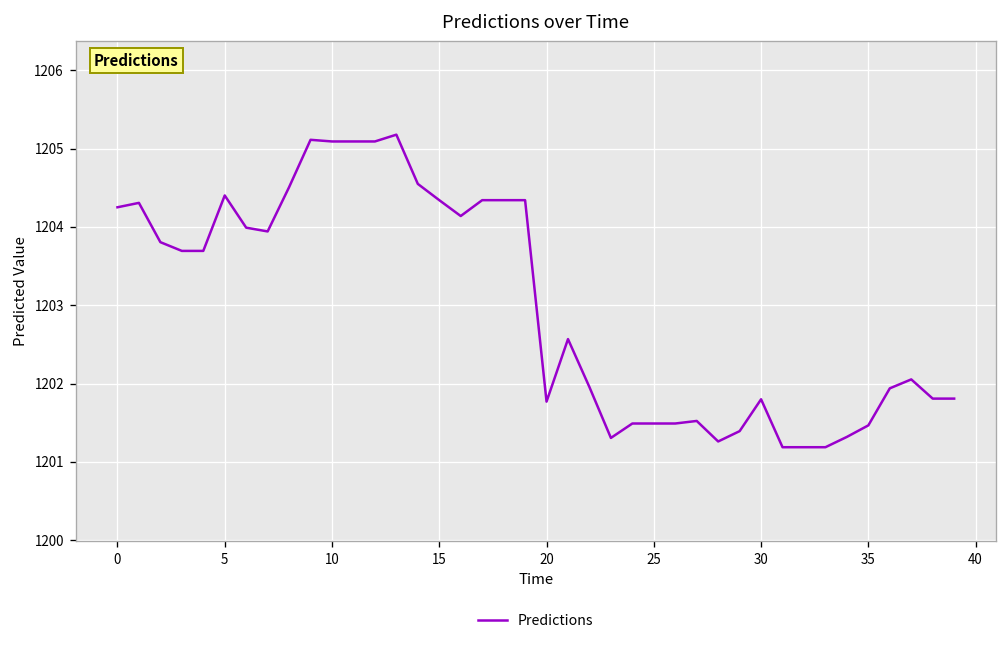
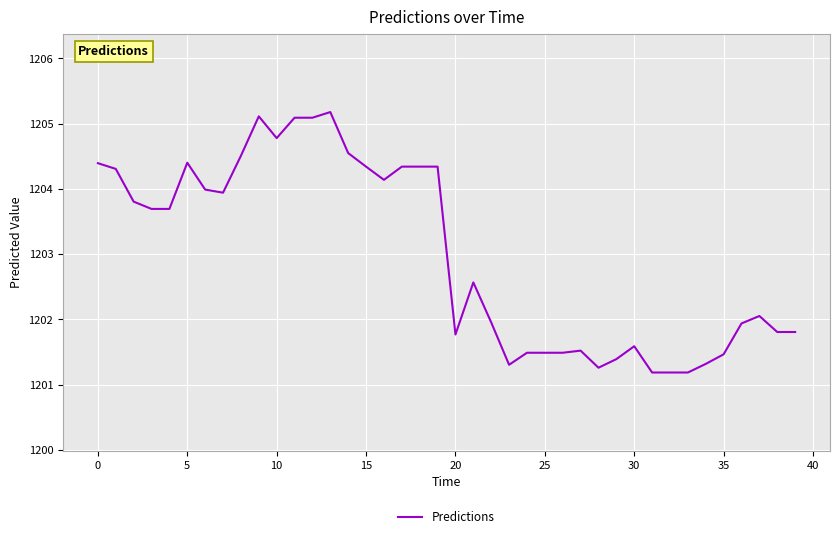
  {
-   "0": 1204.3,
+   "0": 1204.4,
    "5": 1204.4,
-   "10": 1205.1,
+   "10": 1204.8,
    "15": 1204.3,
    "20": 1201.8,
    "25": 1201.5,
-   "30": 1201.8,
+   "30": 1201.6,
    "35": 1201.5
  }
